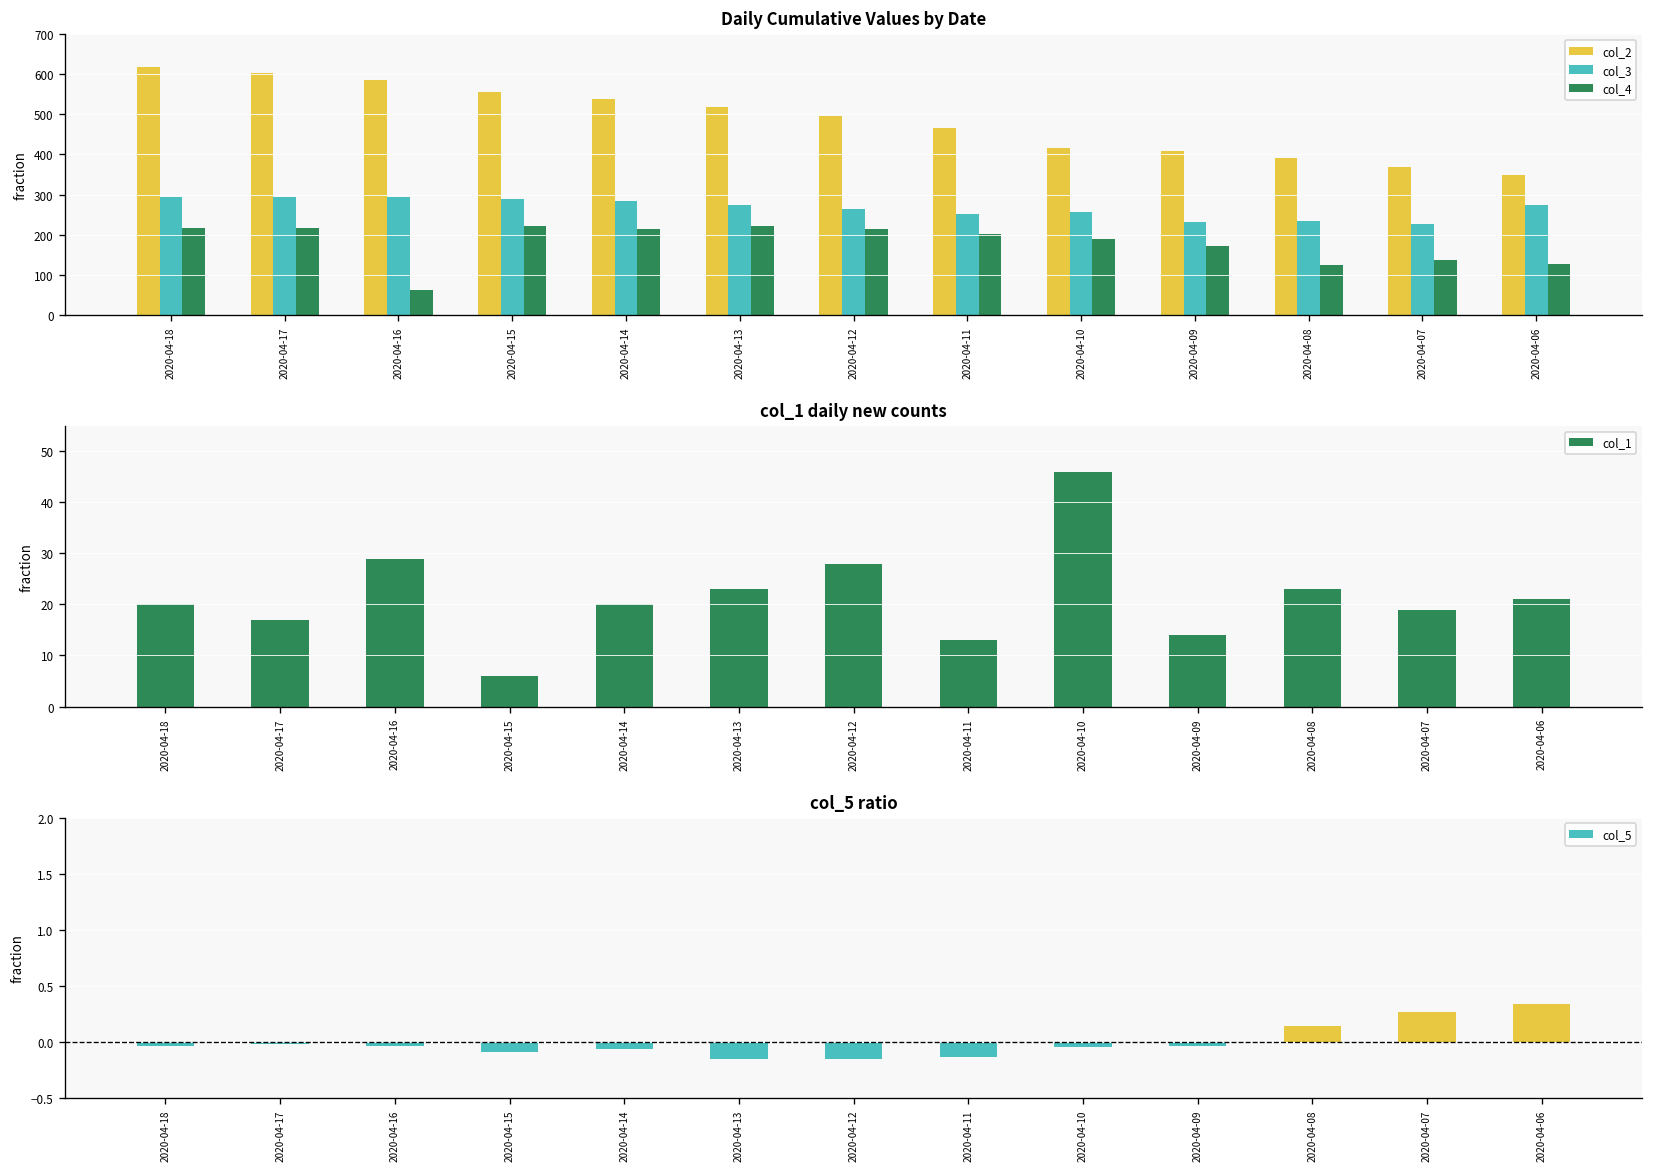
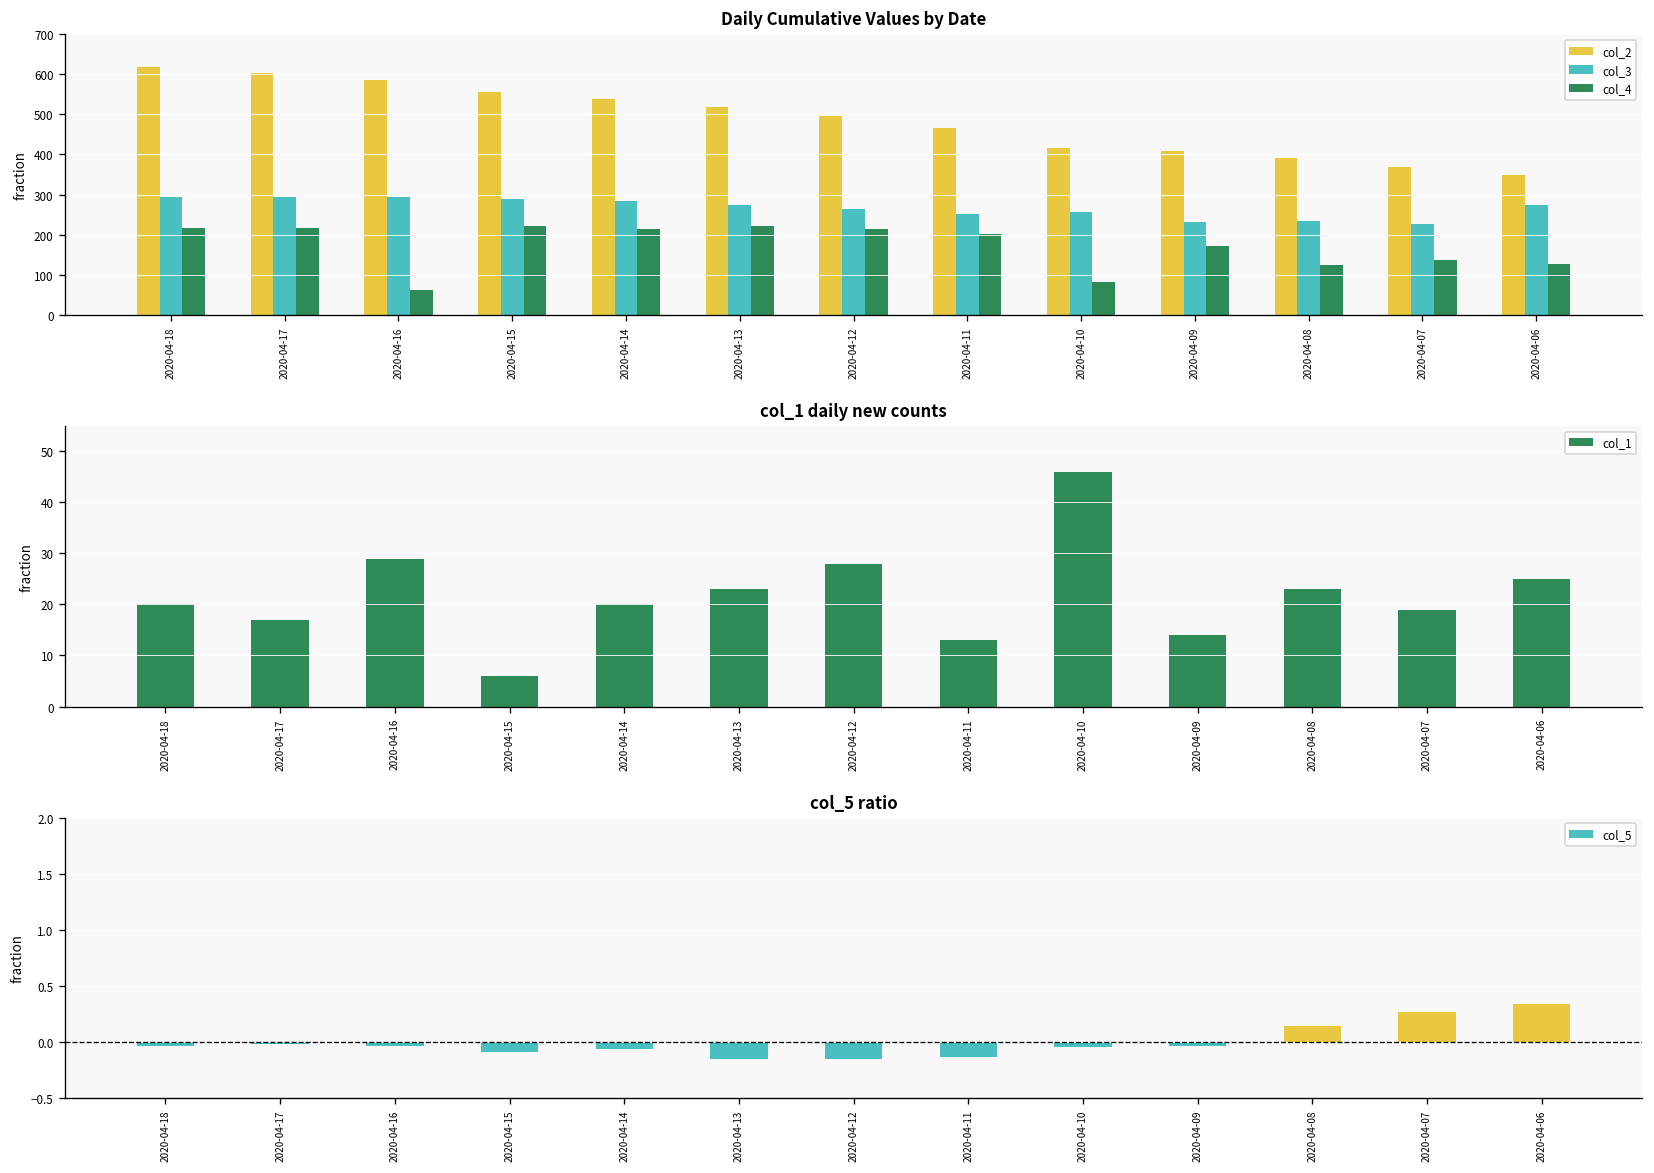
  {
    "Daily Cumulative Values by Date": {
      "col_2": {
        "2020-04-18": 620,
        "2020-04-17": 600,
        "2020-04-16": 590,
        "2020-04-15": 560,
        "2020-04-14": 540,
        "2020-04-13": 520,
        "2020-04-12": 500,
        "2020-04-11": 470,
        "2020-04-10": 420,
        "2020-04-09": 410,
        "2020-04-08": 390,
        "2020-04-07": 370,
        "2020-04-06": 350
      },
      "col_3": {
        "2020-04-18": 290,
        "2020-04-17": 300,
        "2020-04-16": 300,
        "2020-04-15": 290,
        "2020-04-14": 290,
        "2020-04-13": 270,
        "2020-04-12": 260,
        "2020-04-11": 250,
        "2020-04-10": 260,
        "2020-04-09": 230,
        "2020-04-08": 230,
        "2020-04-07": 230,
        "2020-04-06": 280
      },
      "col_4": {
        "2020-04-18": 220,
        "2020-04-17": 220,
        "2020-04-16": 60,
        "2020-04-15": 220,
        "2020-04-14": 220,
        "2020-04-13": 220,
        "2020-04-12": 210,
        "2020-04-11": 200,
-       "2020-04-10": 190,
+       "2020-04-10": 80,
        "2020-04-09": 170,
        "2020-04-08": 120,
        "2020-04-07": 140,
        "2020-04-06": 130
      }
    },
    "col_1 daily new counts": {
      "2020-04-18": 20,
      "2020-04-17": 17,
      "2020-04-16": 29,
      "2020-04-15": 6,
      "2020-04-14": 20,
      "2020-04-13": 23,
      "2020-04-12": 28,
      "2020-04-11": 13,
      "2020-04-10": 46,
      "2020-04-09": 14,
      "2020-04-08": 23,
      "2020-04-07": 19,
-     "2020-04-06": 21
+     "2020-04-06": 25
    },
    "col_5 ratio": {
      "2020-04-18": 0.0,
      "2020-04-16": 0.0,
      "2020-04-15": -0.1,
      "2020-04-14": -0.1,
      "2020-04-13": -0.2,
      "2020-04-12": -0.2,
      "2020-04-11": -0.1,
      "2020-04-10": 0.0,
      "2020-04-09": 0.0,
      "2020-04-08": 0.1,
      "2020-04-07": 0.3,
      "2020-04-06": 0.3
    }
  }
